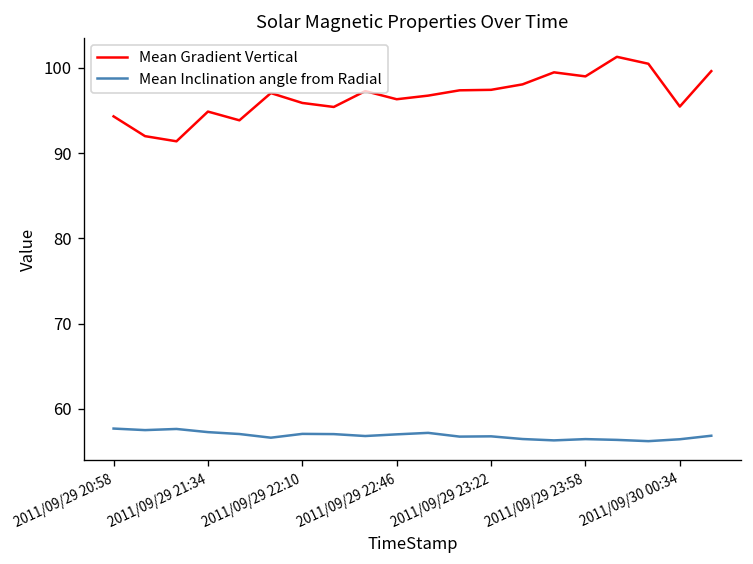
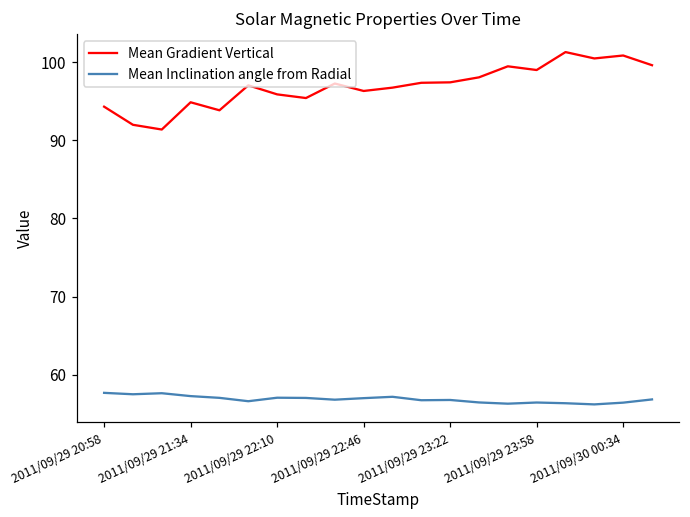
  {
    "Mean Gradient Vertical": {
      "2011/09/29 20:58": 94,
      "2011/09/29 21:34": 95,
      "2011/09/29 22:10": 96,
      "2011/09/29 22:46": 96,
      "2011/09/29 23:22": 97,
      "2011/09/29 23:58": 99,
-     "2011/09/30 00:34": 95
+     "2011/09/30 00:34": 101
    },
    "Mean Inclination angle from Radial": {
      "2011/09/29 20:58": 58,
      "2011/09/29 21:34": 57,
      "2011/09/29 22:10": 57,
      "2011/09/29 22:46": 57,
      "2011/09/29 23:22": 57,
      "2011/09/29 23:58": 56,
      "2011/09/30 00:34": 56
    }
  }
